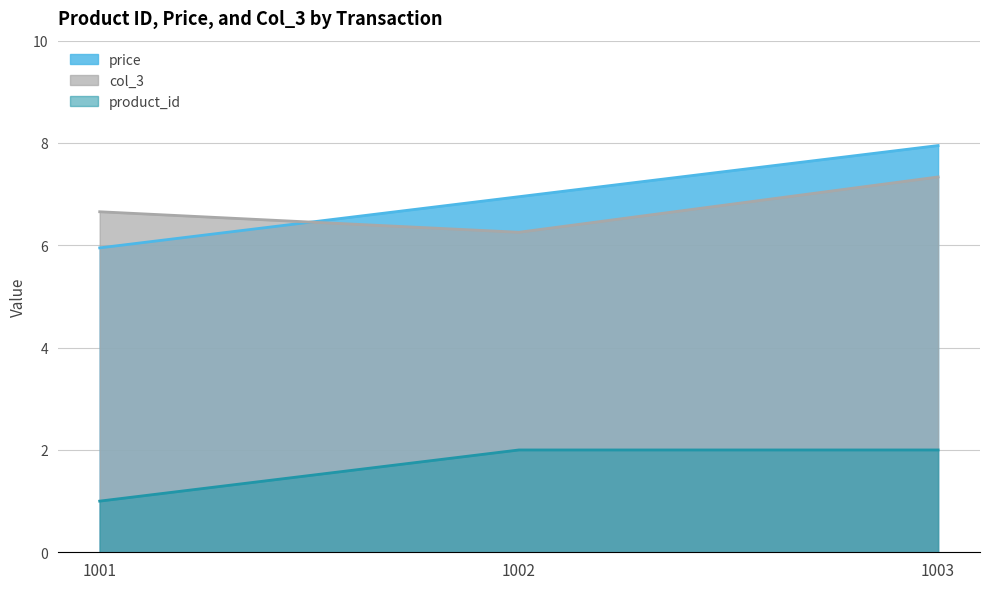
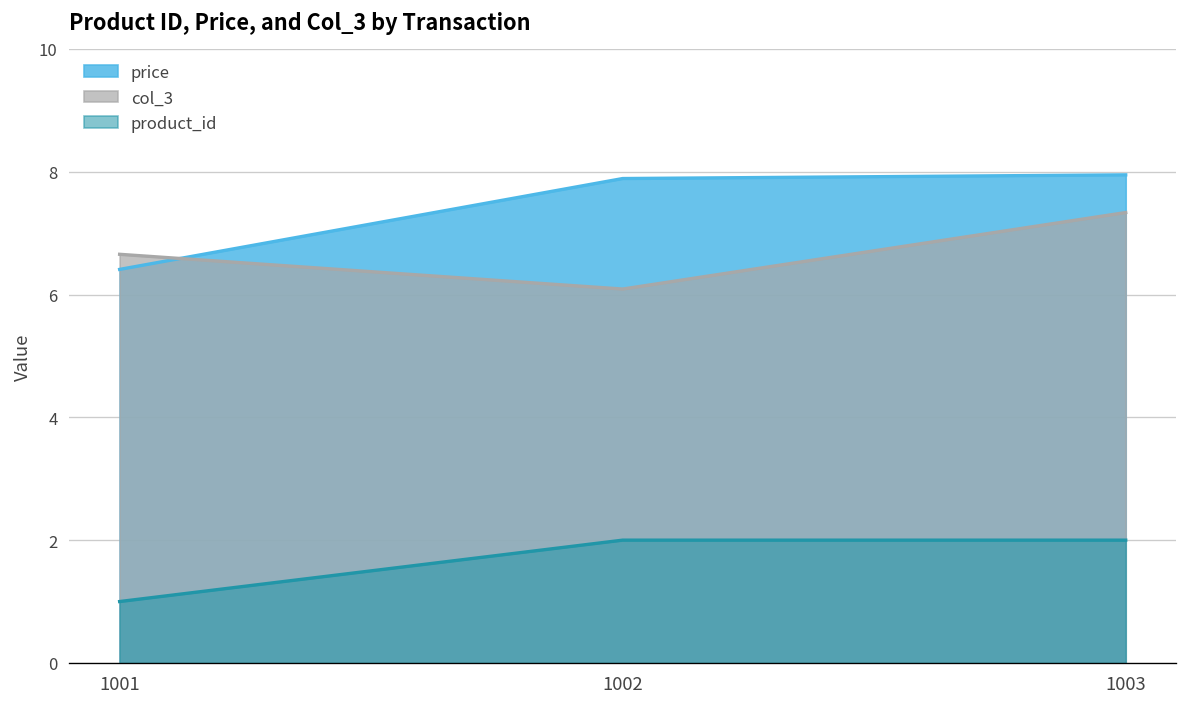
  {
    "price": {
-     "1001": 6.0,
-     "1002": 7.0,
+     "1001": 6.4,
+     "1002": 7.9,
      "1003": 8.0
    },
    "col_3": {
      "1001": 6.7,
-     "1002": 6.3,
+     "1002": 6.1,
      "1003": 7.3
    },
    "product_id": {
      "1001": 1.0,
      "1002": 2.0,
      "1003": 2.0
    }
  }
